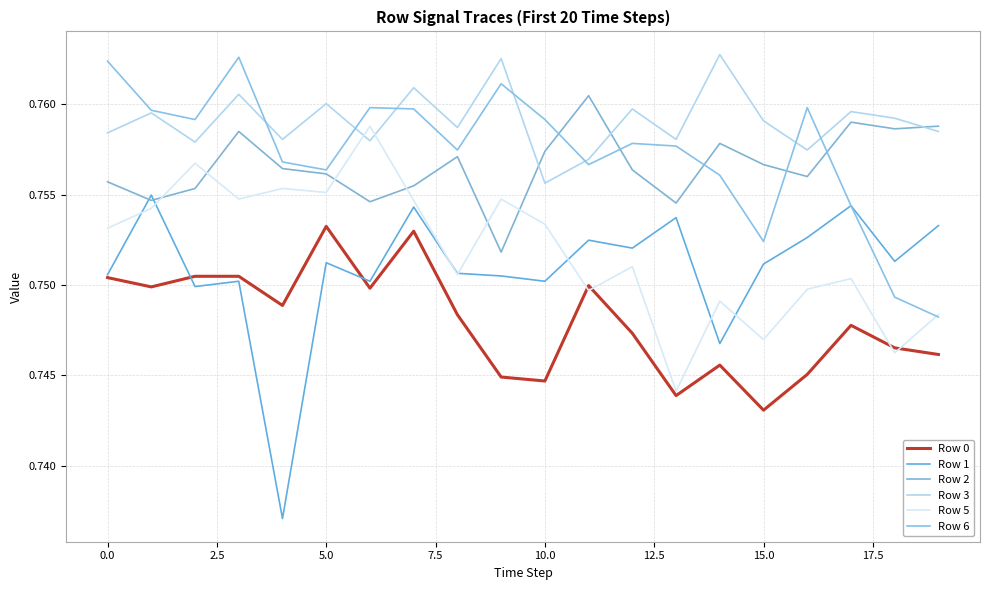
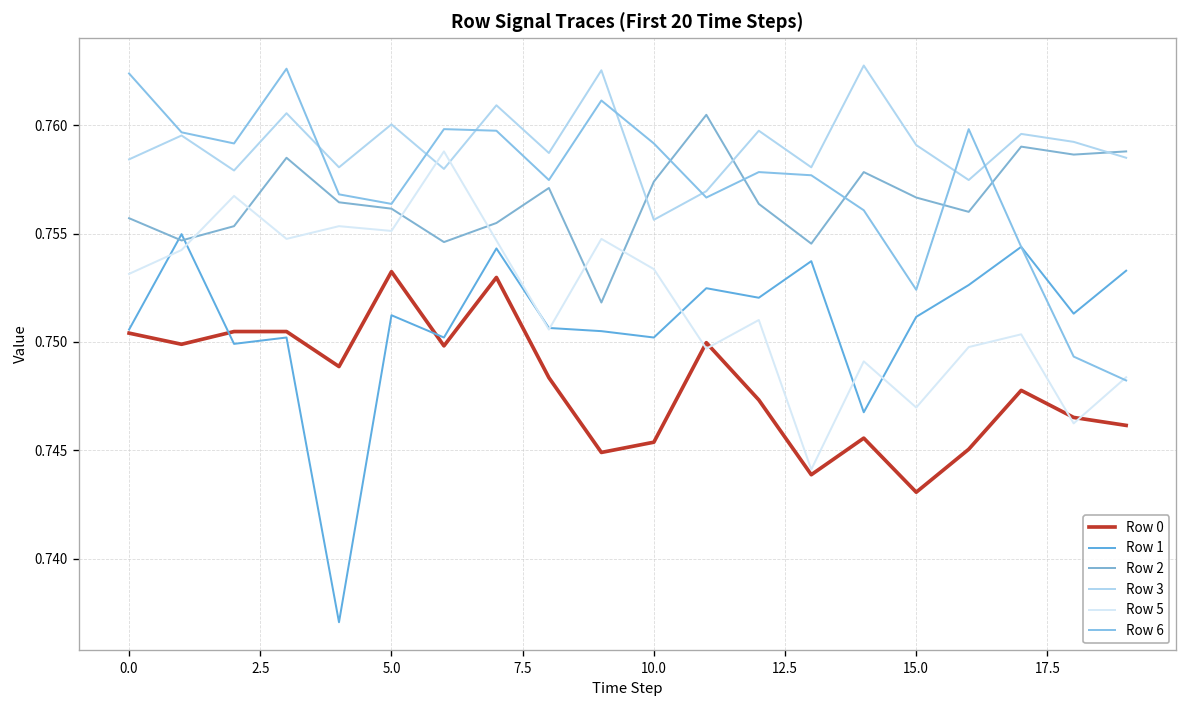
  {
    "Row 0": {
      "0.0": 0.7504,
      "5.0": 0.7532,
-     "10.0": 0.7447,
+     "10.0": 0.7454,
      "15.0": 0.7431
    }
  }
